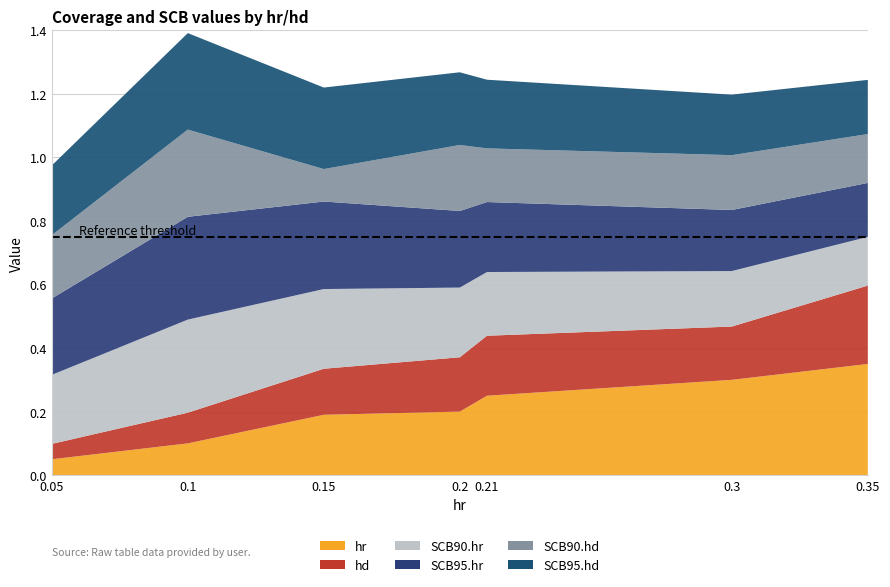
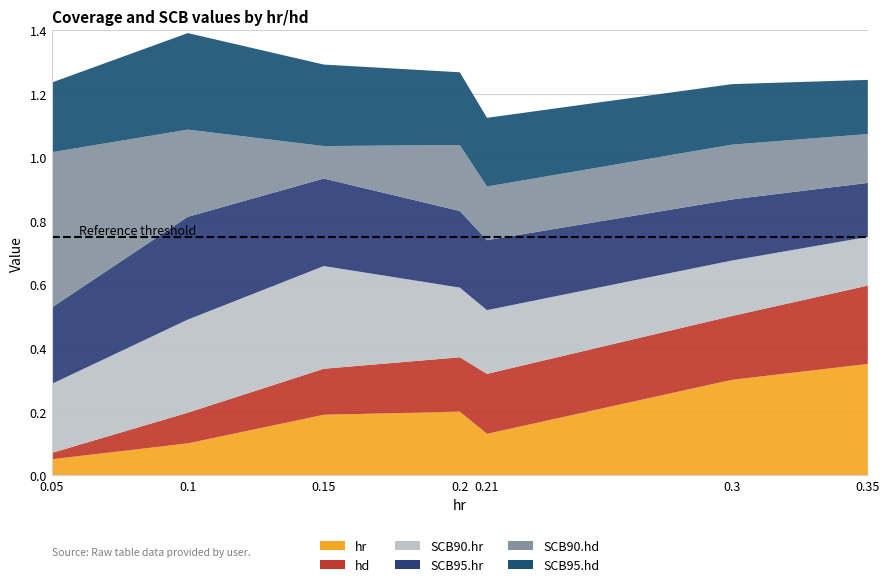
  {
    "hr": {
      "0.05": 0.05,
      "0.1": 0.10,
      "0.15": 0.19,
      "0.2": 0.20,
-     "0.21": 0.25,
+     "0.21": 0.13,
      "0.3": 0.30,
      "0.35": 0.35
    },
    "hd": {
-     "0.05": 0.05,
+     "0.05": 0.02,
      "0.1": 0.10,
      "0.15": 0.14,
      "0.2": 0.17,
      "0.21": 0.19,
-     "0.3": 0.17,
+     "0.3": 0.20,
      "0.35": 0.25
    },
    "SCB90.hr": {
      "0.05": 0.22,
      "0.1": 0.29,
-     "0.15": 0.25,
+     "0.15": 0.32,
      "0.2": 0.22,
      "0.21": 0.20,
      "0.3": 0.17,
      "0.35": 0.15
    },
    "SCB90.hd": {
-     "0.05": 0.20,
+     "0.05": 0.49,
      "0.1": 0.27,
      "0.15": 0.10,
      "0.2": 0.21,
      "0.21": 0.17,
      "0.3": 0.17,
      "0.35": 0.15
    }
  }
